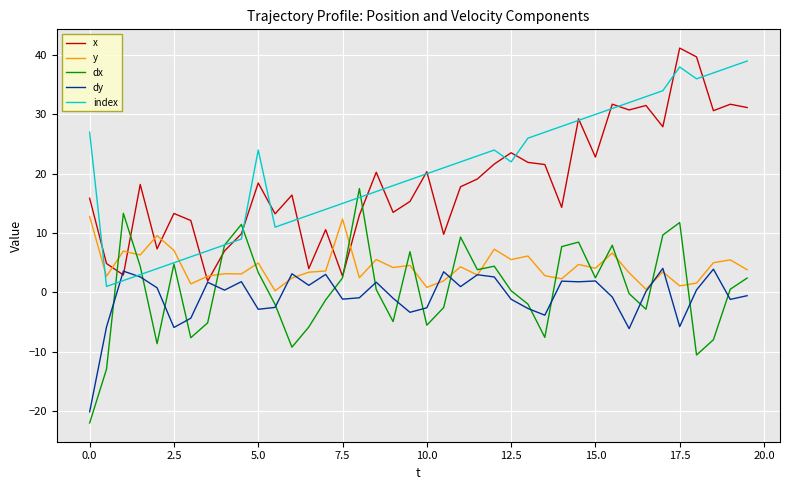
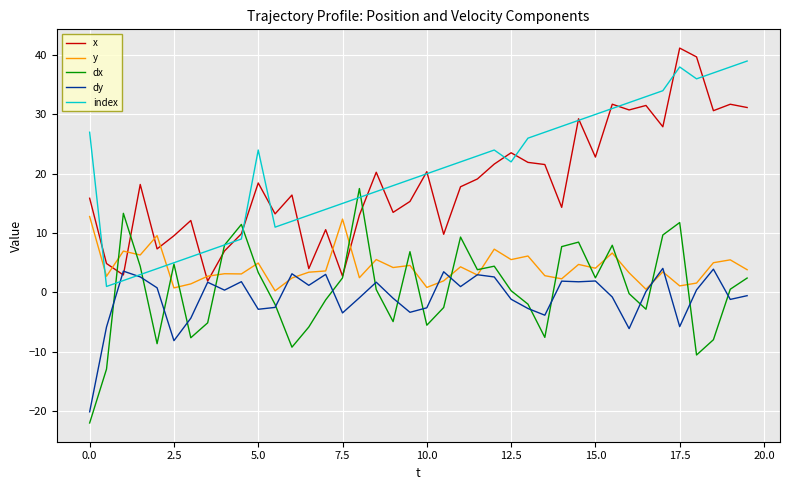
  {
    "x": {
      "0.0": 16,
-     "2.5": 13,
+     "2.5": 10,
      "5.0": 18,
      "12.5": 24,
      "15.0": 23,
      "17.5": 41
    },
    "y": {
      "0.0": 13,
-     "2.5": 7,
+     "2.5": 1,
      "5.0": 5,
      "7.5": 12,
      "10.0": 1,
      "12.5": 6,
      "15.0": 4,
      "17.5": 1
    },
    "dx": {
      "0.0": -22,
      "5.0": 3,
      "10.0": -6,
      "12.5": 0,
      "15.0": 2,
      "17.5": 12
    },
    "dy": {
      "0.0": -20,
-     "2.5": -6,
+     "2.5": -8,
      "5.0": -3,
-     "7.5": -1,
+     "7.5": -3,
      "10.0": -3,
      "12.5": -1,
      "15.0": 2,
      "17.5": -6
    },
    "index": {
      "0.0": 27,
      "5.0": 24,
      "7.5": 15,
      "12.5": 22,
      "15.0": 30,
      "17.5": 38
    }
  }
